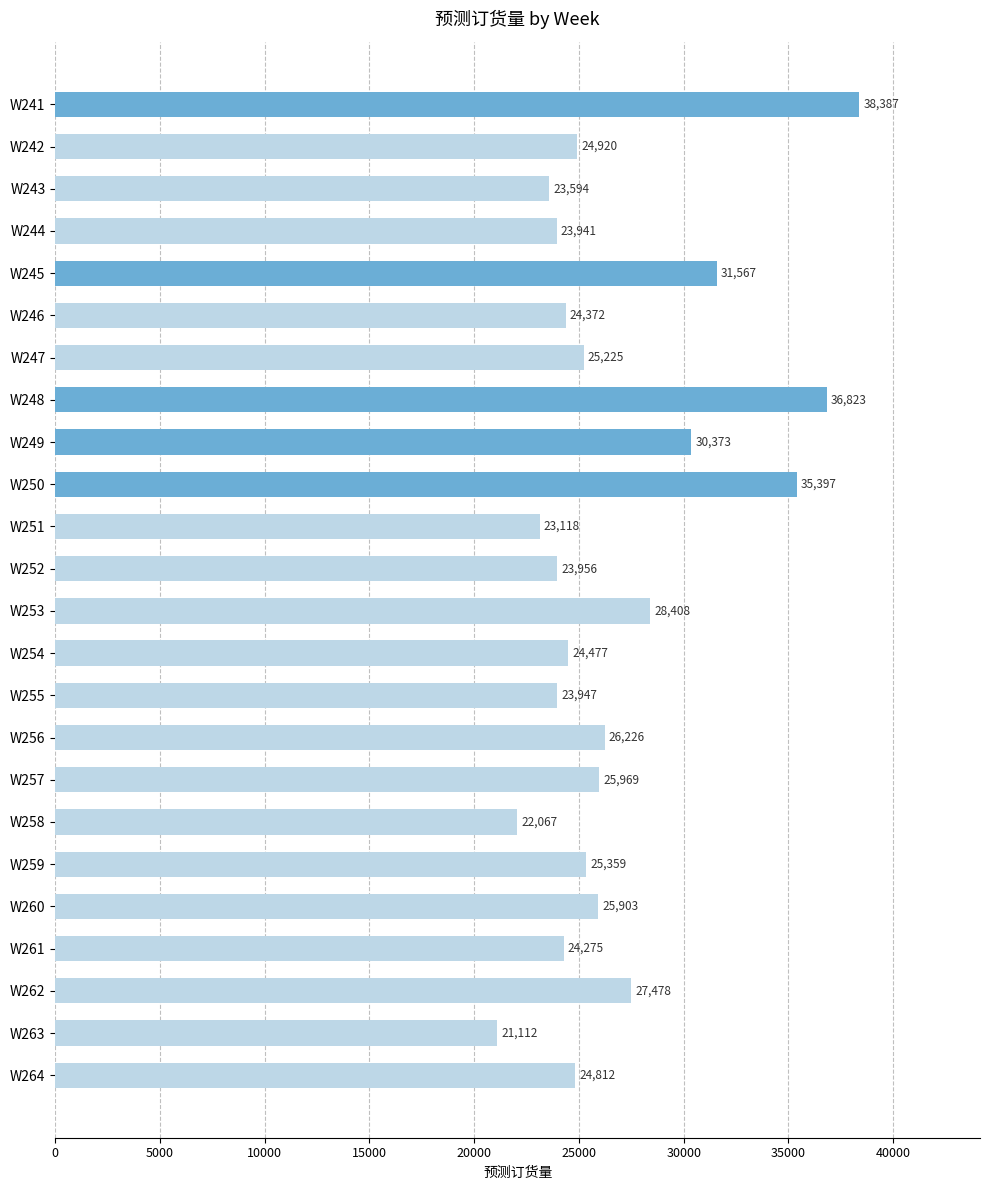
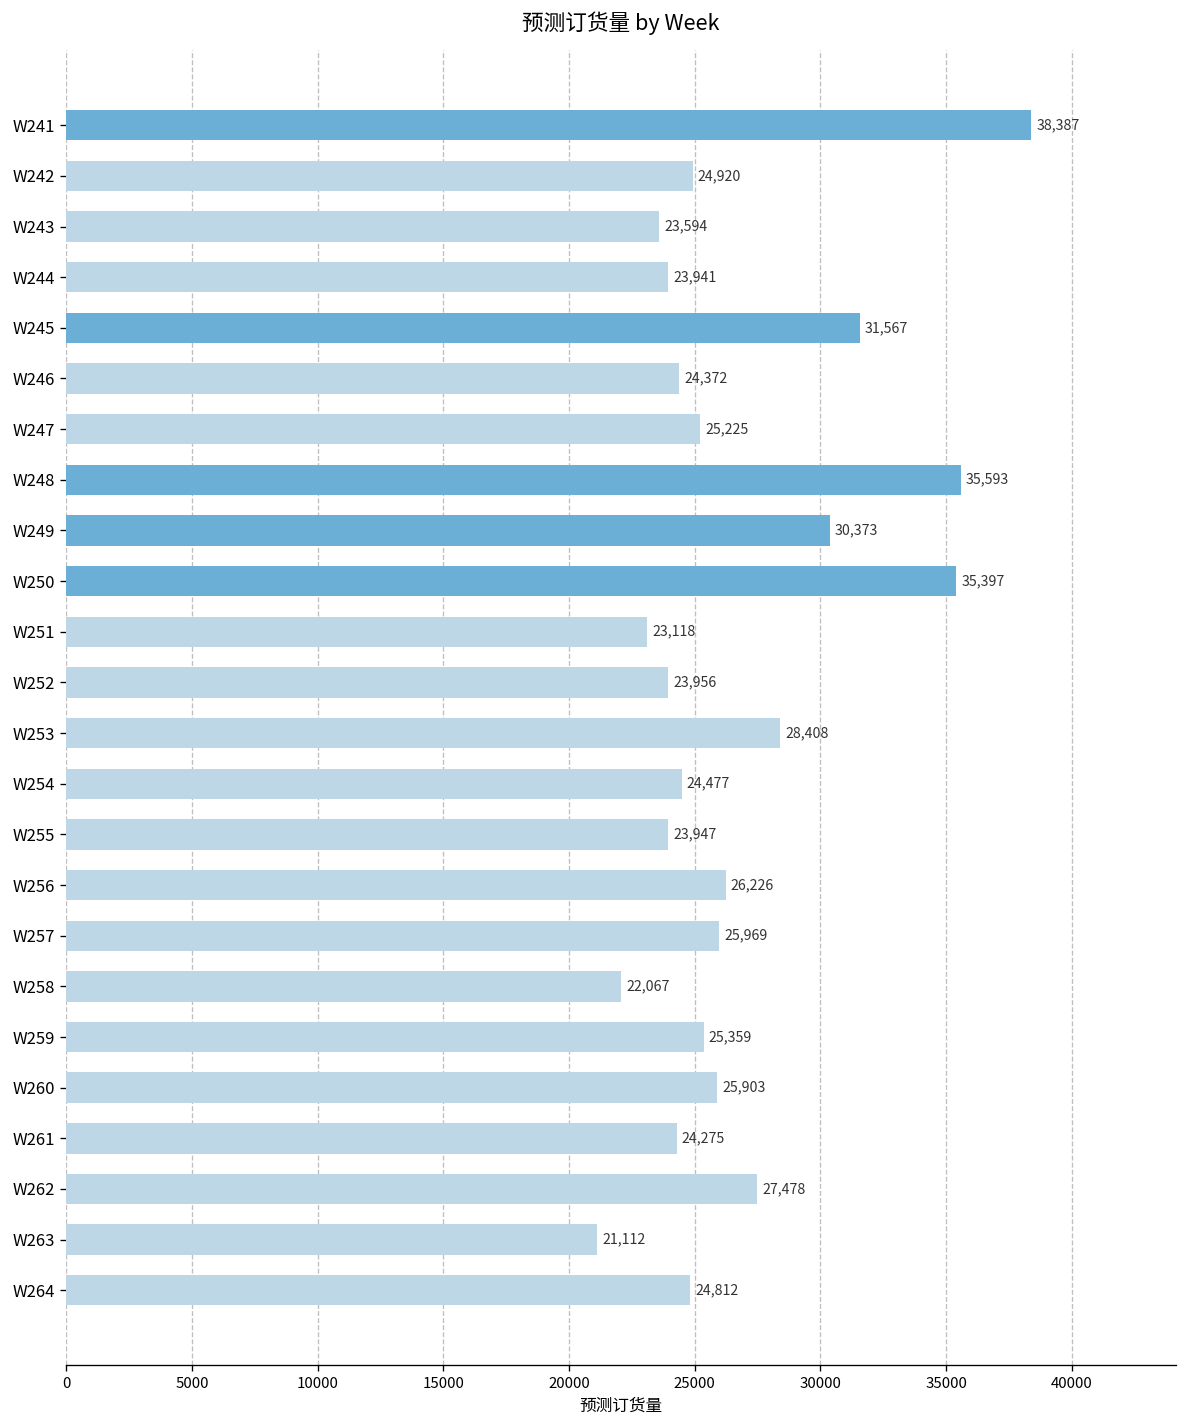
  {
    "W241": "38,387",
    "W242": "24,920",
    "W243": "23,594",
    "W244": "23,941",
    "W245": "31,567",
    "W246": "24,372",
    "W247": "25,225",
-   "W248": "36,823",
+   "W248": "35,593",
    "W249": "30,373",
    "W250": "35,397",
    "W251": "23,118",
    "W252": "23,956",
    "W253": "28,408",
    "W254": "24,477",
    "W255": "23,947",
    "W256": "26,226",
    "W257": "25,969",
    "W258": "22,067",
    "W259": "25,359",
    "W260": "25,903",
    "W261": "24,275",
    "W262": "27,478",
    "W263": "21,112",
    "W264": "24,812"
  }
